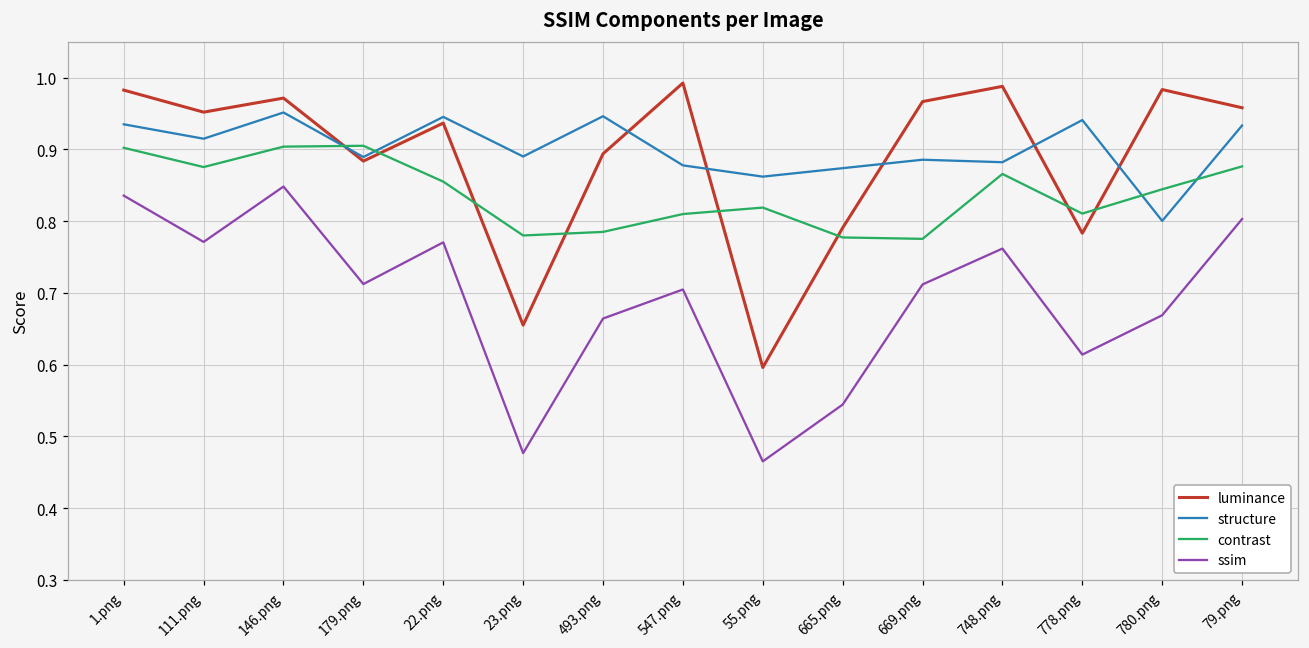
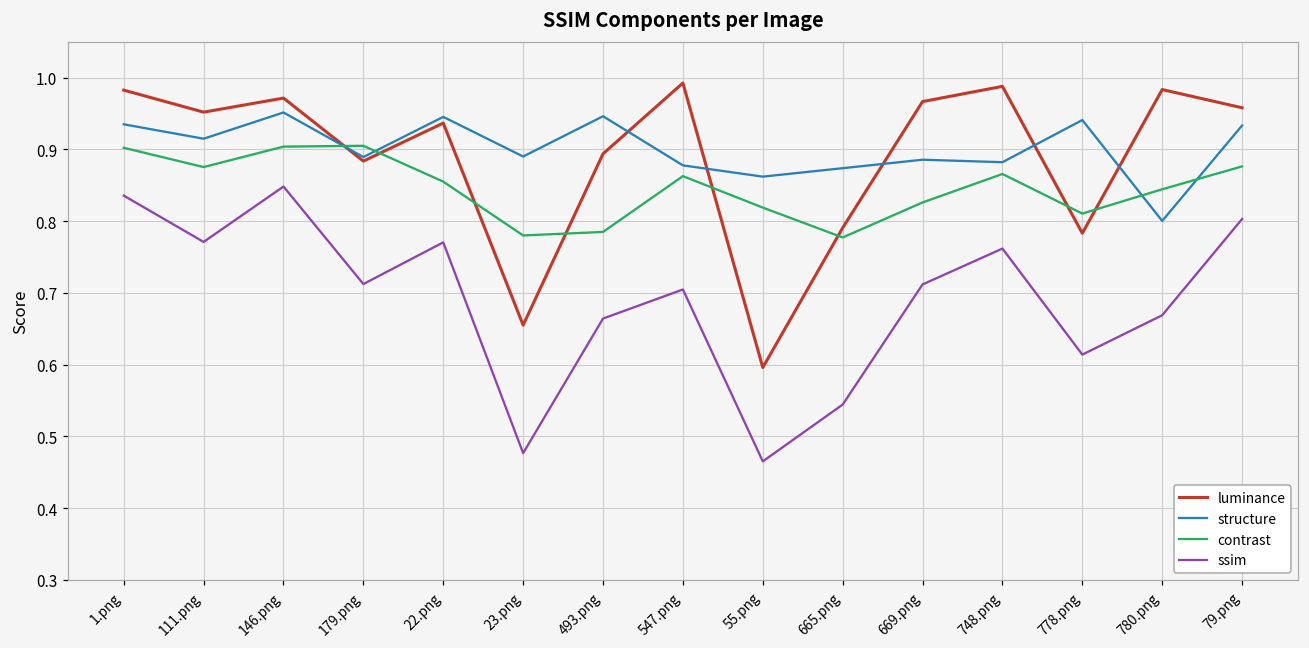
  {
    "luminance": {
      "1.png": 0.98,
      "111.png": 0.95,
      "146.png": 0.97,
      "179.png": 0.88,
      "22.png": 0.94,
      "23.png": 0.66,
      "493.png": 0.89,
      "547.png": 0.99,
      "55.png": 0.60,
      "665.png": 0.79,
      "669.png": 0.97,
      "748.png": 0.99,
      "778.png": 0.78,
      "780.png": 0.98,
      "79.png": 0.96
    },
    "structure": {
      "1.png": 0.93,
      "111.png": 0.91,
      "146.png": 0.95,
      "179.png": 0.89,
      "22.png": 0.95,
      "23.png": 0.89,
      "493.png": 0.95,
      "547.png": 0.88,
      "55.png": 0.86,
      "665.png": 0.87,
      "669.png": 0.89,
      "748.png": 0.88,
      "778.png": 0.94,
      "780.png": 0.80,
      "79.png": 0.93
    },
    "contrast": {
      "1.png": 0.90,
      "111.png": 0.88,
      "146.png": 0.90,
      "179.png": 0.91,
      "22.png": 0.86,
      "23.png": 0.78,
      "493.png": 0.78,
-     "547.png": 0.81,
+     "547.png": 0.86,
      "55.png": 0.82,
      "665.png": 0.78,
-     "669.png": 0.78,
+     "669.png": 0.83,
      "748.png": 0.87,
      "778.png": 0.81,
      "780.png": 0.84,
      "79.png": 0.88
    },
    "ssim": {
      "1.png": 0.84,
      "111.png": 0.77,
      "146.png": 0.85,
      "179.png": 0.71,
      "22.png": 0.77,
      "23.png": 0.48,
      "493.png": 0.66,
      "547.png": 0.70,
      "55.png": 0.47,
      "665.png": 0.54,
      "669.png": 0.71,
      "748.png": 0.76,
      "778.png": 0.61,
      "780.png": 0.67,
      "79.png": 0.80
    }
  }
